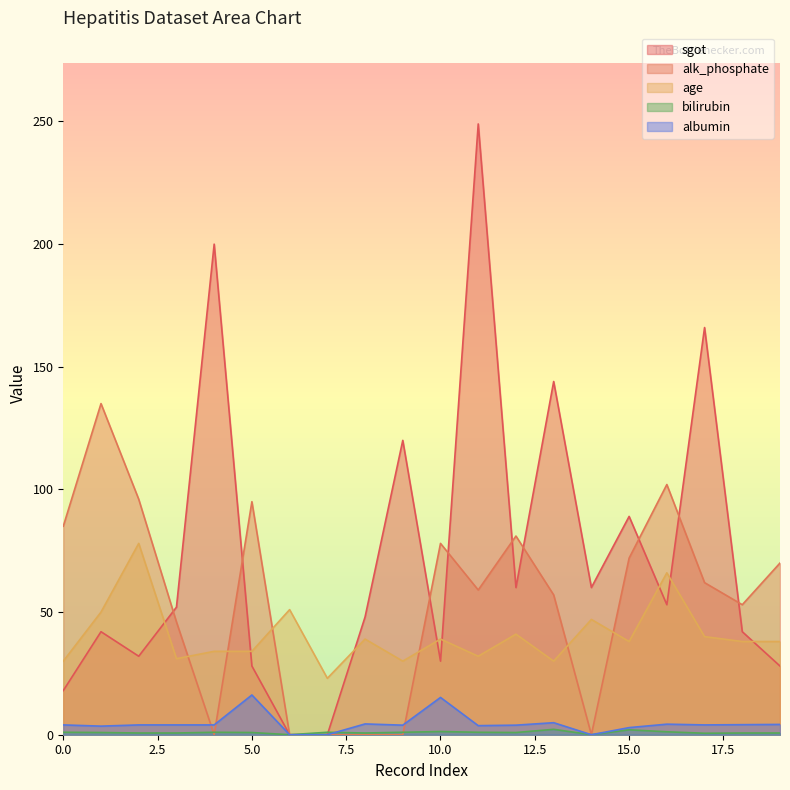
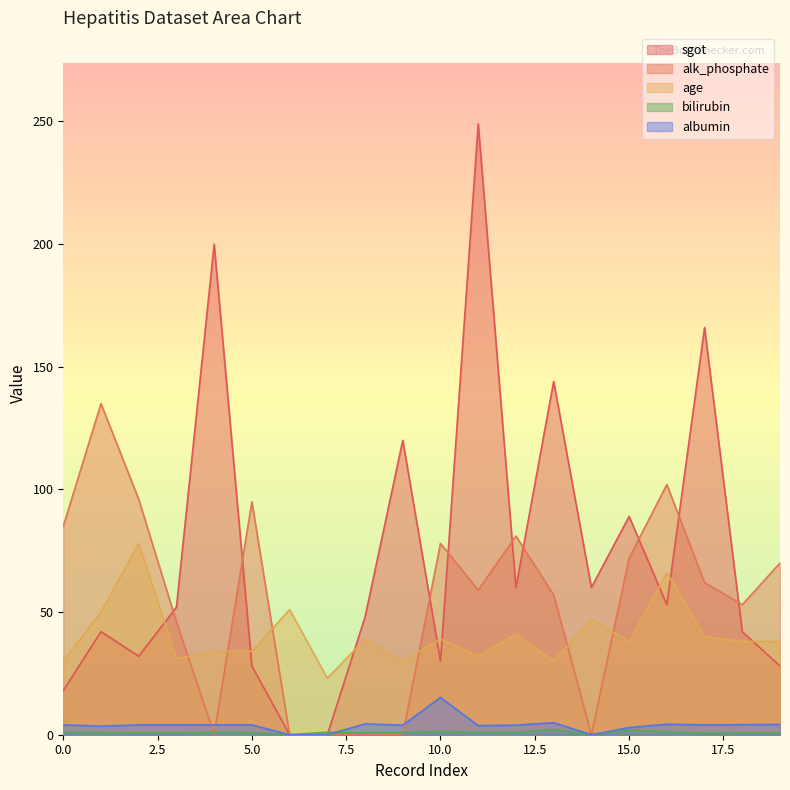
  {
    "bilirubin": {
      "0.0": 1,
      "5.0": 1,
      "10.0": 1
    },
    "albumin": {
      "0.0": 4,
-     "5.0": 16,
+     "5.0": 4,
      "10.0": 15
    }
  }
